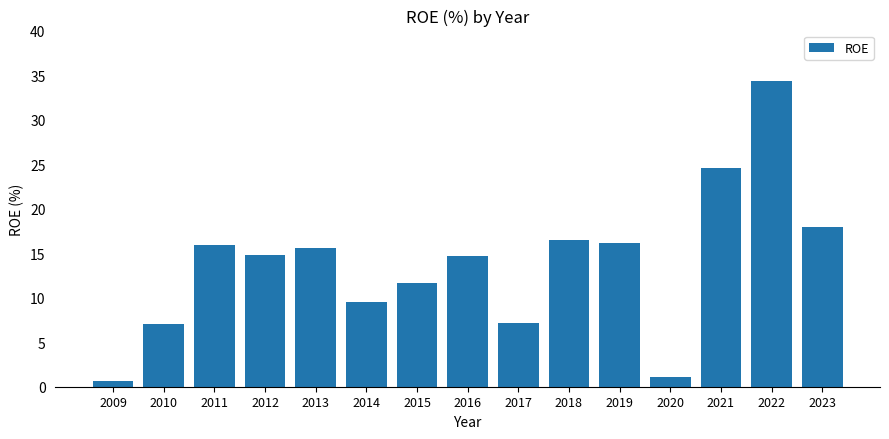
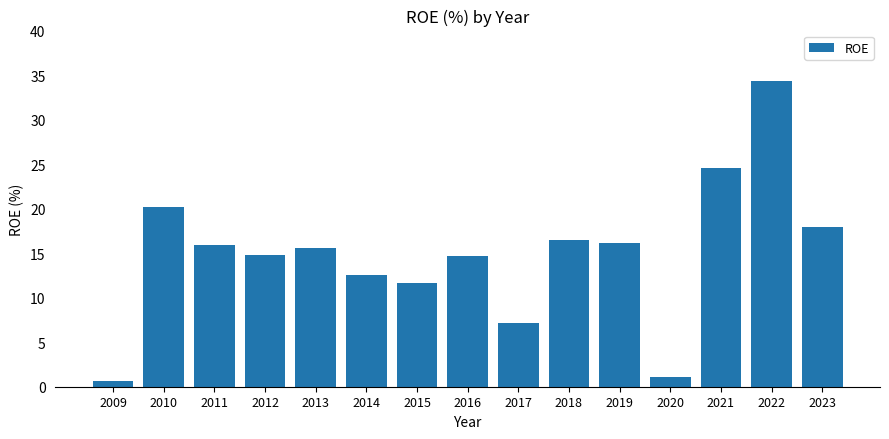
  {
    "2009": 1,
-   "2010": 7,
+   "2010": 20,
    "2011": 16,
    "2012": 15,
    "2013": 16,
-   "2014": 10,
+   "2014": 13,
    "2015": 12,
    "2016": 15,
    "2017": 7,
    "2018": 17,
    "2019": 16,
    "2020": 1,
    "2021": 25,
    "2022": 34,
    "2023": 18
  }
